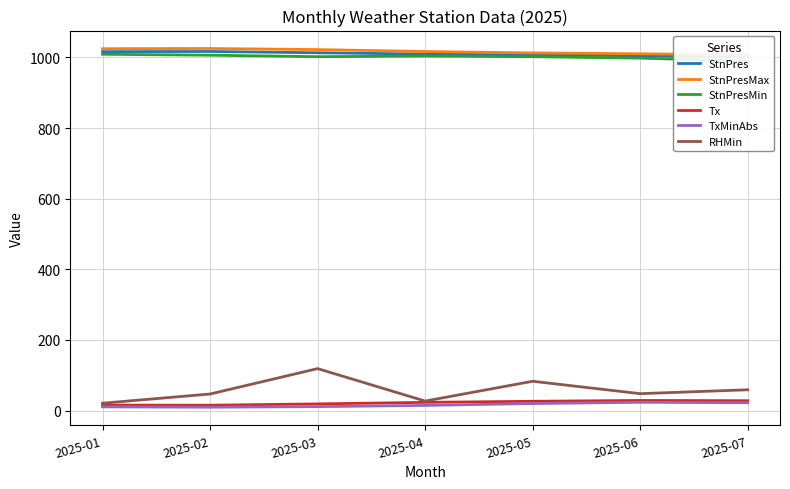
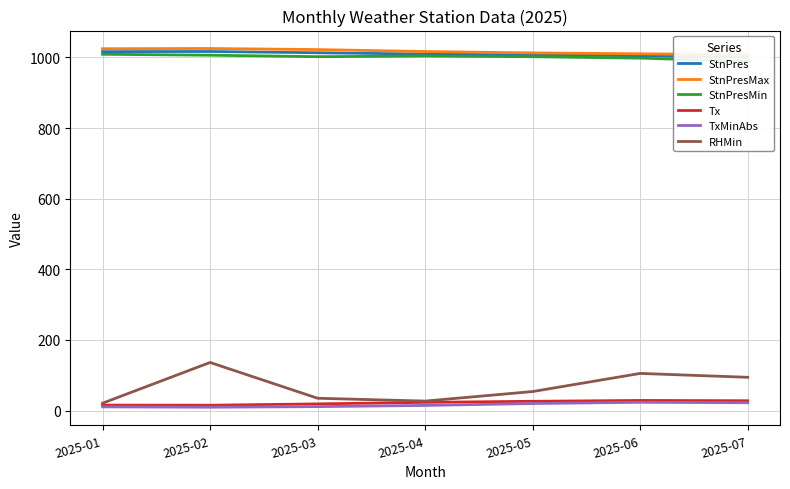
  {
    "StnPres": {
      "2025-01": 1020,
      "2025-02": 1020,
      "2025-03": 1010
    },
    "StnPresMax": {
      "2025-01": 1020,
      "2025-02": 1030,
      "2025-03": 1020,
      "2025-04": 1020
    },
    "StnPresMin": {
      "2025-01": 1010,
      "2025-02": 1010,
      "2025-03": 1000
    },
    "Tx": {
      "2025-03": 20
    },
    "TxMinAbs": {
      "2025-03": 10,
      "2025-04": 10
    },
    "RHMin": {
-     "2025-02": 50,
-     "2025-03": 120,
-     "2025-05": 80,
-     "2025-06": 50,
-     "2025-07": 60
+     "2025-02": 140,
+     "2025-03": 40,
+     "2025-05": 50,
+     "2025-06": 110,
+     "2025-07": 90
    }
  }
